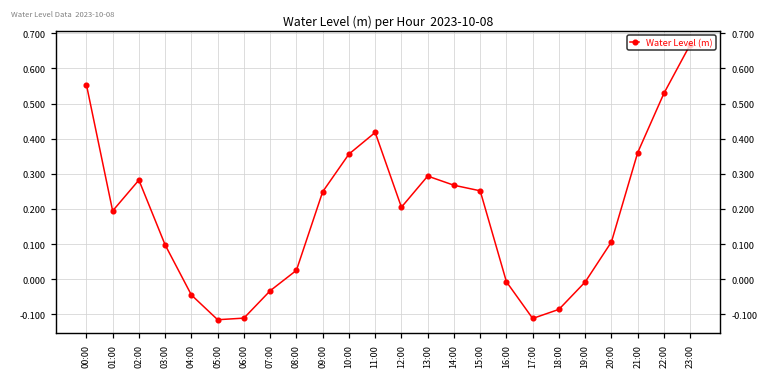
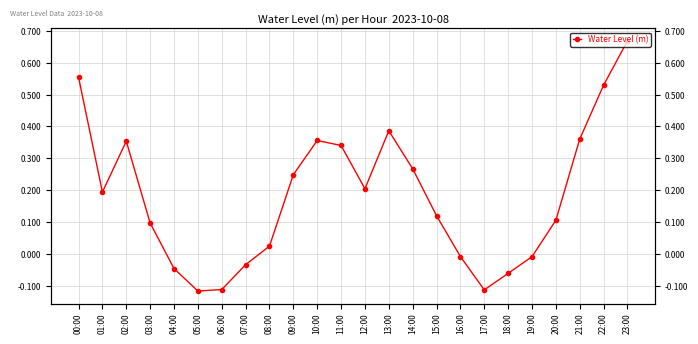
  {
    "00:00": 0.55,
    "01:00": 0.19,
-   "02:00": 0.28,
+   "02:00": 0.35,
    "03:00": 0.10,
    "04:00": -0.05,
    "05:00": -0.12,
    "06:00": -0.11,
    "07:00": -0.03,
    "08:00": 0.03,
    "09:00": 0.25,
    "10:00": 0.36,
-   "11:00": 0.42,
+   "11:00": 0.34,
    "12:00": 0.20,
-   "13:00": 0.29,
+   "13:00": 0.39,
    "14:00": 0.27,
-   "15:00": 0.25,
+   "15:00": 0.12,
    "16:00": -0.01,
    "17:00": -0.11,
-   "18:00": -0.09,
+   "18:00": -0.06,
    "19:00": -0.01,
    "20:00": 0.11,
    "21:00": 0.36,
    "22:00": 0.53
  }
